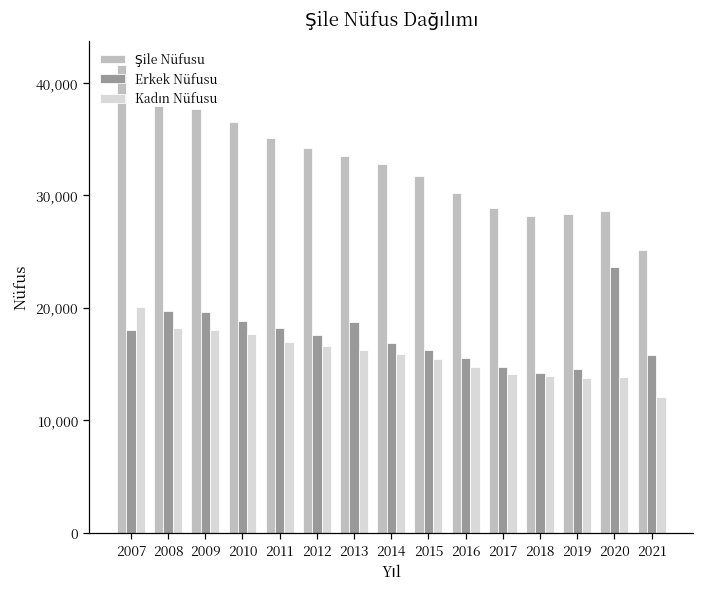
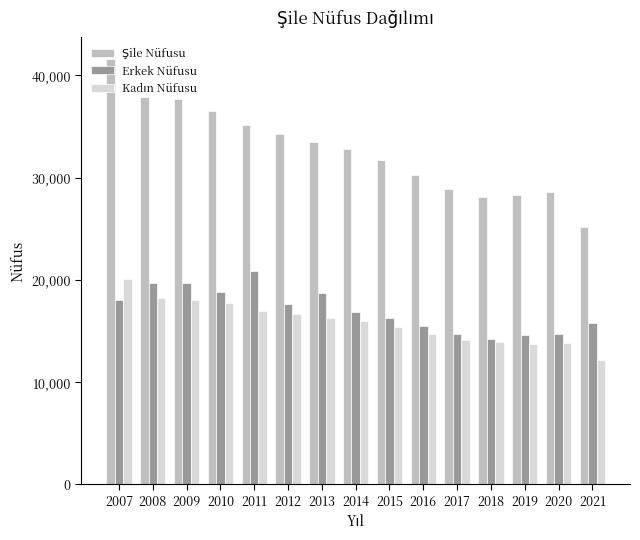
  {
    "Erkek Nüfusu": {
      "2007": "18,000",
      "2008": "19,700",
      "2009": "19,700",
      "2010": "18,800",
-     "2011": "18,200",
+     "2011": "20,800",
      "2012": "17,600",
      "2013": "18,700",
      "2014": "16,900",
      "2015": "16,300",
      "2016": "15,500",
      "2017": "14,700",
      "2018": "14,200",
      "2019": "14,600",
-     "2020": "23,700",
+     "2020": "14,700",
      "2021": "15,800"
    }
  }
